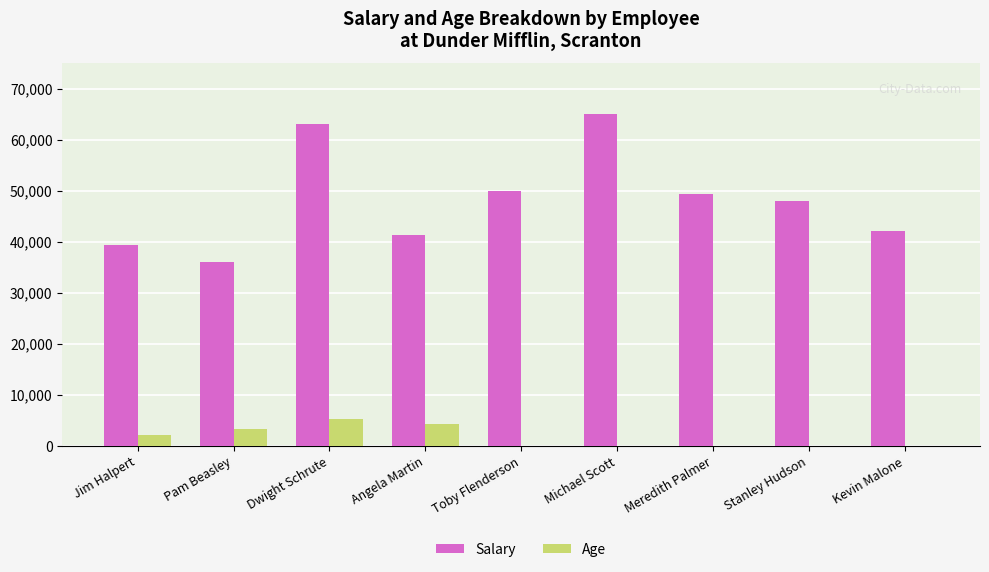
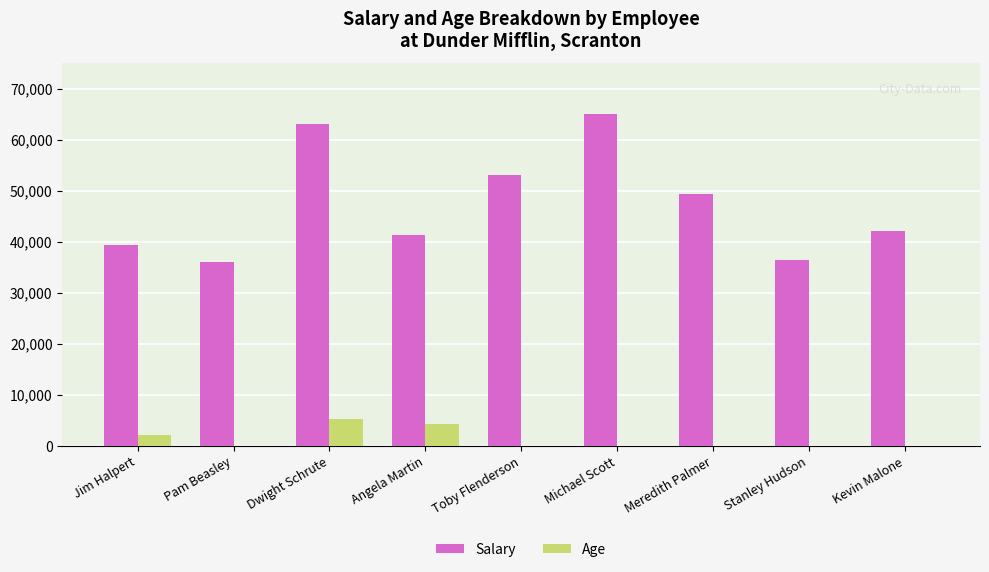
  {
    "Salary": {
      "Jim Halpert": "39,000",
      "Pam Beasley": "36,000",
      "Dwight Schrute": "63,000",
      "Angela Martin": "41,000",
-     "Toby Flenderson": "50,000",
+     "Toby Flenderson": "53,000",
      "Michael Scott": "65,000",
      "Meredith Palmer": "49,000",
-     "Stanley Hudson": "48,000",
+     "Stanley Hudson": "36,000",
      "Kevin Malone": "42,000"
    },
    "Age": {
      "Jim Halpert": "2,000",
-     "Pam Beasley": "3,000",
+     "Pam Beasley": "0",
      "Dwight Schrute": "5,000",
      "Angela Martin": "4,000"
    }
  }
